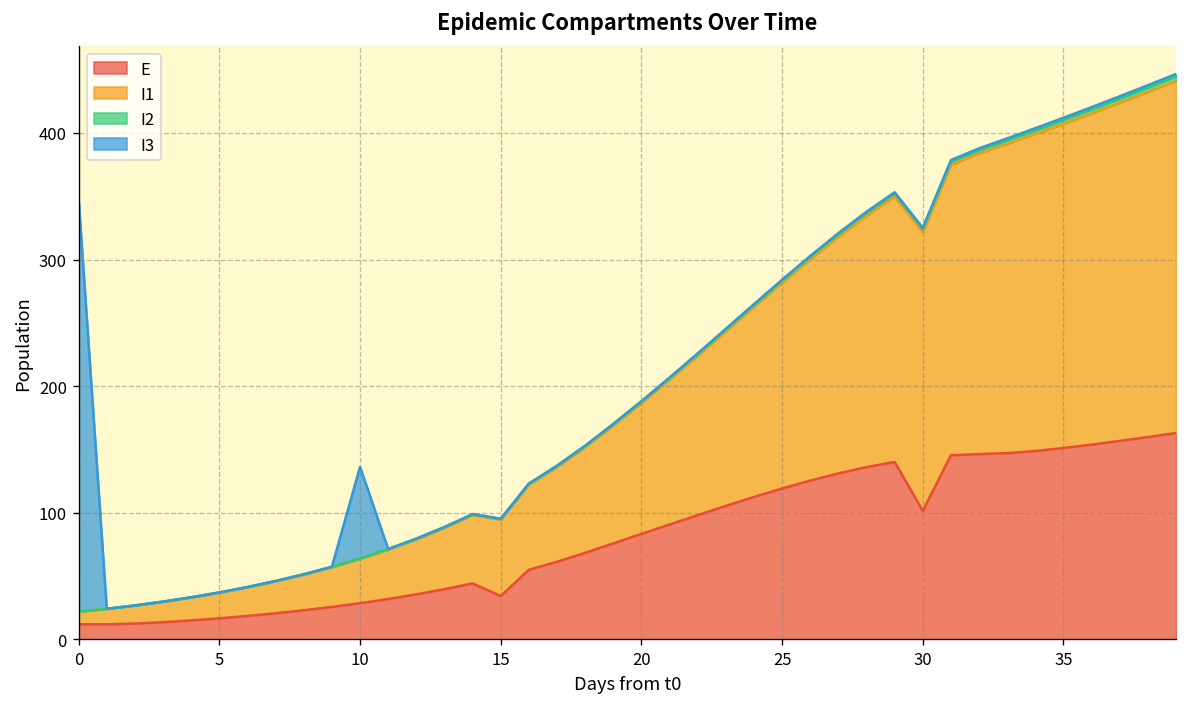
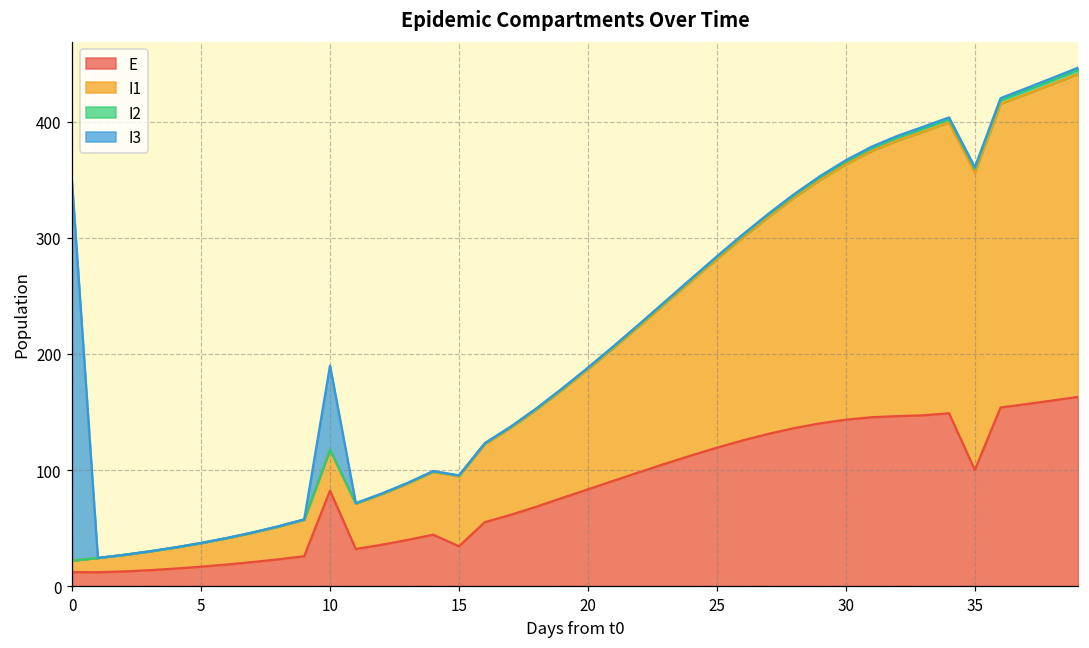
  {
    "E": {
      "0": 12,
      "5": 17,
-     "10": 29,
+     "10": 82,
      "15": 34,
      "20": 83,
      "25": 119,
-     "30": 102,
-     "35": 151
+     "30": 143,
+     "35": 100
    },
    "I1": {
      "35": 256
    },
    "I3": {
      "0": 326,
      "10": 72
    }
  }
